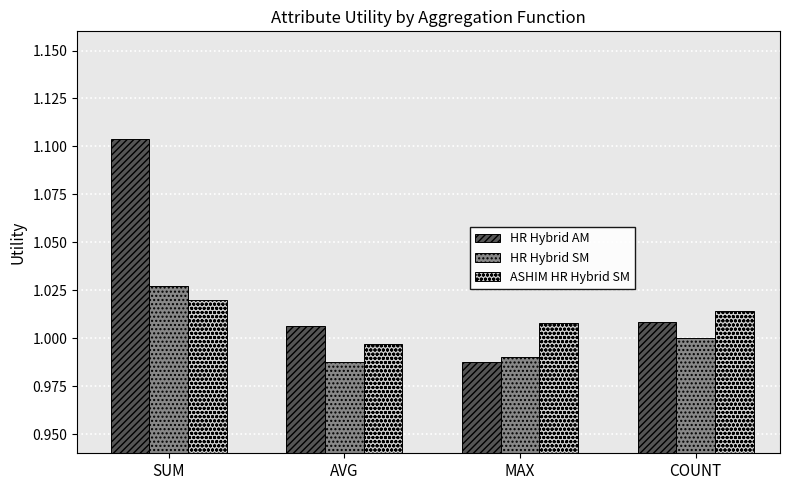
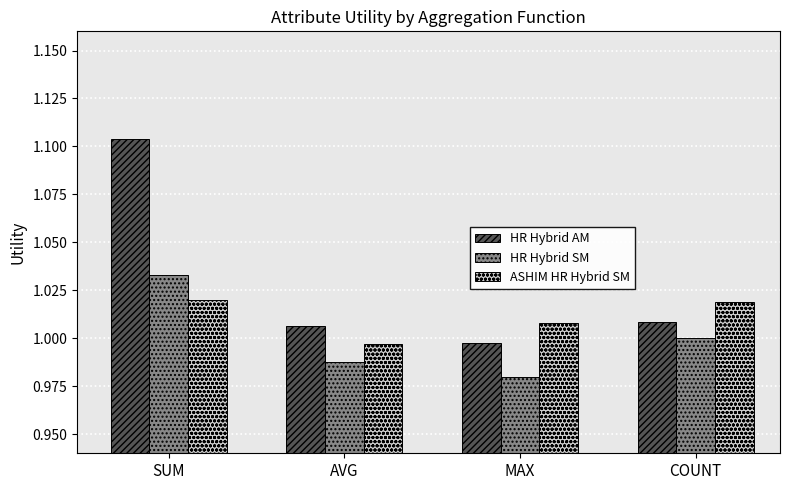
  {
    "HR Hybrid AM": {
      "SUM": 1.104,
      "AVG": 1.007,
-     "MAX": 0.988,
+     "MAX": 0.998,
      "COUNT": 1.009
    },
    "HR Hybrid SM": {
-     "SUM": 1.027,
+     "SUM": 1.033,
      "AVG": 0.988,
-     "MAX": 0.99,
+     "MAX": 0.98,
      "COUNT": 1.000
    },
    "ASHIM HR Hybrid SM": {
      "SUM": 1.020,
      "AVG": 0.997,
      "MAX": 1.008,
-     "COUNT": 1.014
+     "COUNT": 1.019
    }
  }
